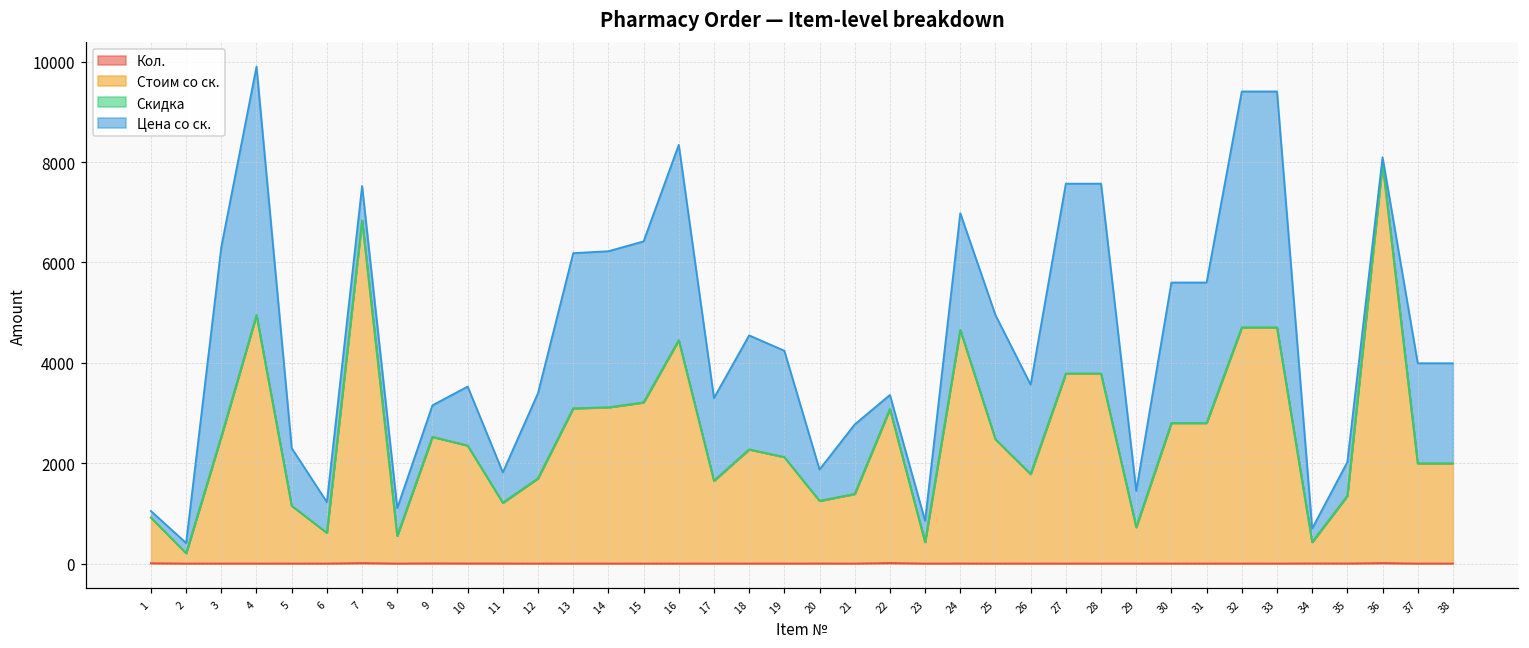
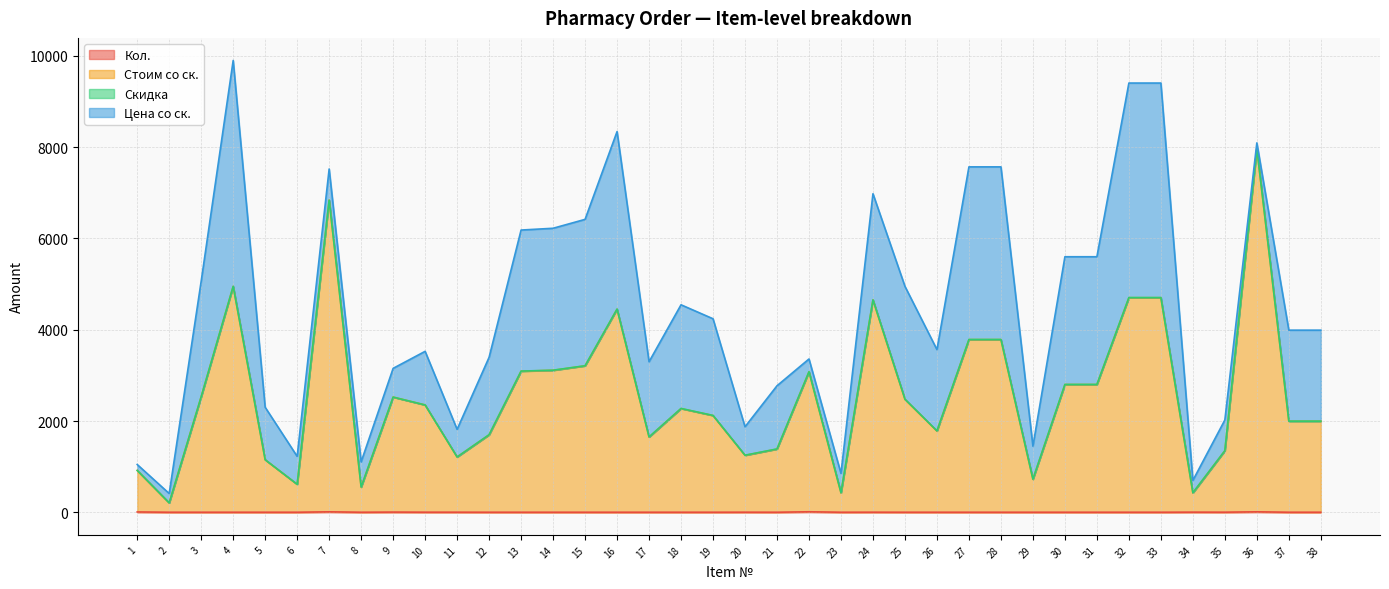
  {
    "Кол.": {
      "1": 0,
      "2": 0,
      "3": 0,
      "4": 0,
      "5": 0,
      "6": 0,
      "7": 0,
      "8": 0,
      "9": 0,
      "10": 0,
      "11": 0,
      "12": 0,
      "13": 0,
      "14": 0,
      "15": 0,
      "16": 0,
      "17": 0,
      "18": 0,
      "19": 0,
      "20": 0,
      "21": 0,
      "22": 0,
      "23": 0,
      "24": 0,
      "25": 0,
      "26": 0,
      "27": 0,
      "28": 0,
      "29": 0,
      "30": 0,
      "31": 0,
      "32": 0,
      "33": 0,
      "34": 0,
      "35": 0,
      "36": 0,
      "37": 0,
      "38": 0
    },
    "Цена со ск.": {
      "1": 100,
      "2": 200,
-     "3": 3800,
+     "3": 2500,
      "4": 5000,
      "5": 1200,
      "6": 600,
      "7": 700,
      "8": 600,
      "9": 600,
      "10": 1200,
      "11": 600,
      "12": 1700,
      "13": 3100,
      "14": 3100,
      "15": 3200,
      "16": 3900,
      "17": 1600,
      "18": 2300,
      "19": 2100,
      "20": 600,
      "21": 1400,
      "22": 300,
      "23": 400,
      "24": 2300,
      "25": 2500,
      "26": 1800,
      "27": 3800,
      "28": 3800,
      "29": 700,
      "30": 2800,
      "31": 2800,
      "32": 4700,
      "33": 4700,
      "34": 300,
      "35": 700,
      "36": 100,
      "37": 2000,
      "38": 2000
    }
  }
